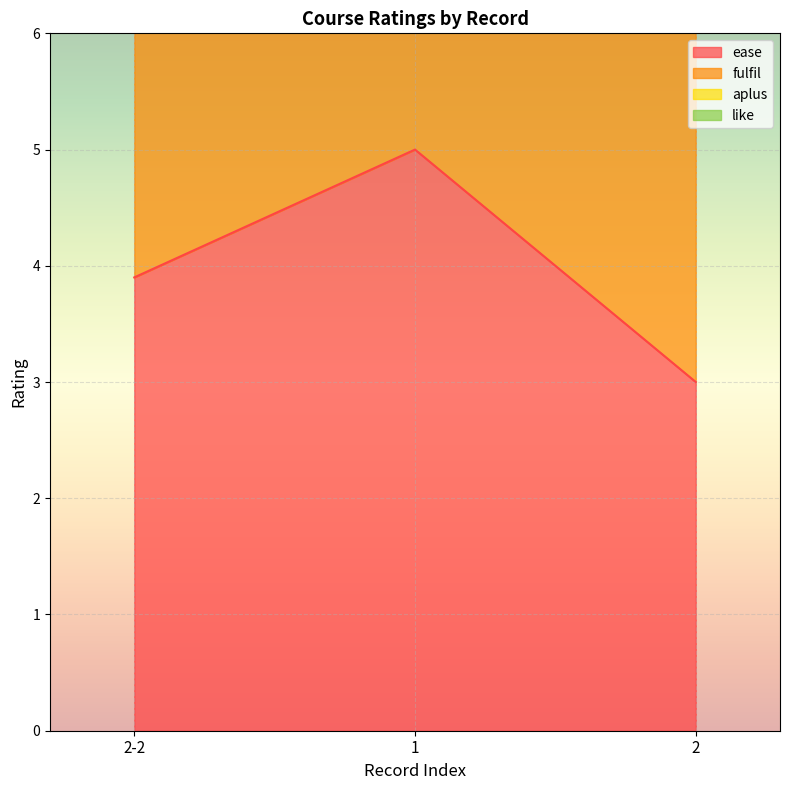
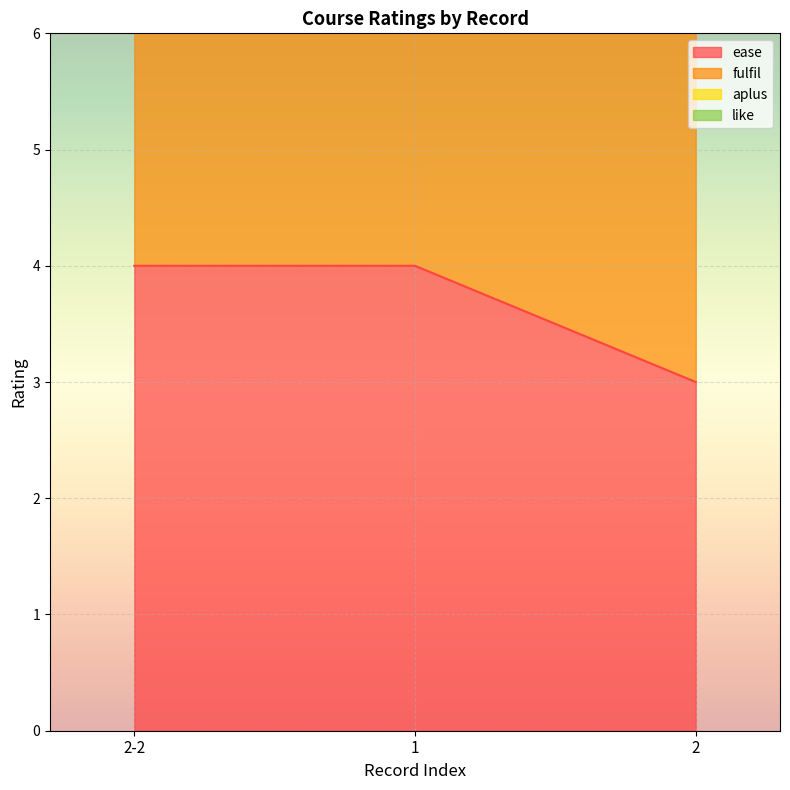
  {
    "ease": {
-     "2-2": 3.9,
-     "1": 5,
+     "2-2": 4.0,
+     "1": 4,
      "2": 3.0
    }
  }
